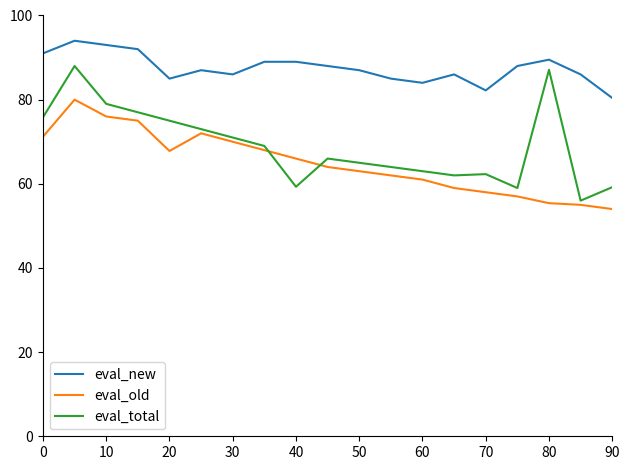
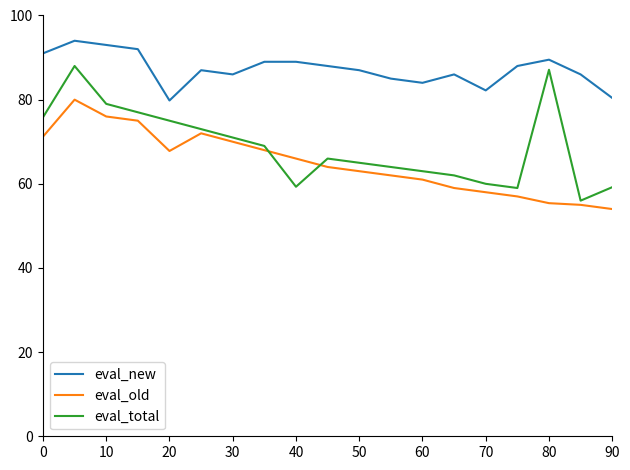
  {
    "eval_new": {
      "0": 91,
      "10": 93,
-     "20": 85,
+     "20": 80,
      "30": 86,
      "40": 89,
      "50": 87,
      "60": 84,
      "70": 82,
      "80": 90,
      "90": 80
    },
    "eval_old": {
      "0": 71,
      "10": 76,
      "20": 68,
      "30": 70,
      "40": 66,
      "50": 63,
      "60": 61,
      "70": 58,
      "80": 55,
      "90": 54
    },
    "eval_total": {
      "0": 76,
      "10": 79,
      "20": 75,
      "30": 71,
      "40": 59,
      "50": 65,
      "60": 63,
-     "70": 62,
+     "70": 60,
      "80": 87,
      "90": 59
    }
  }
